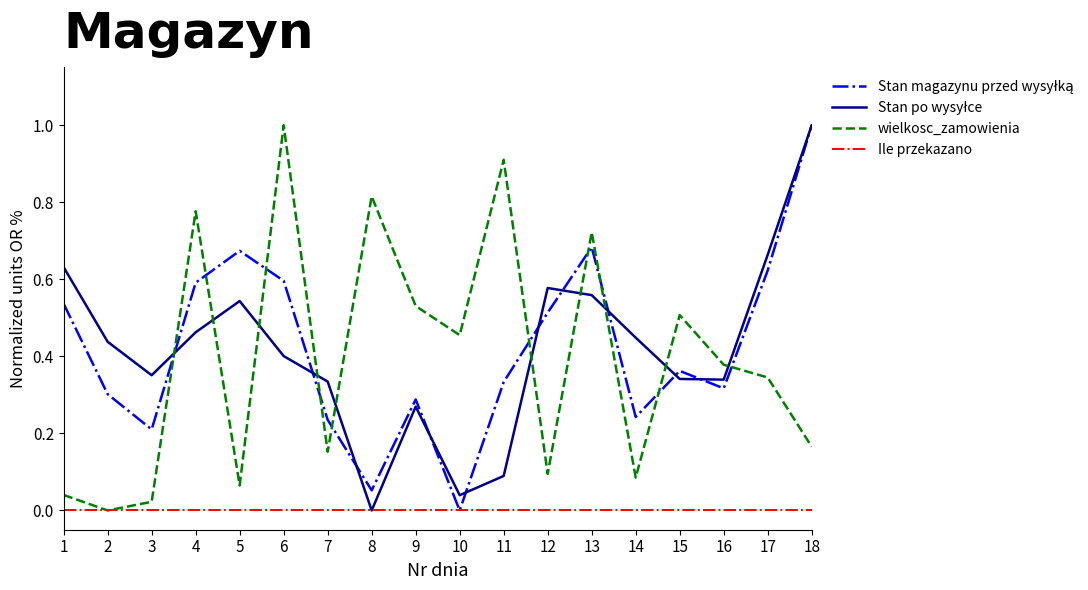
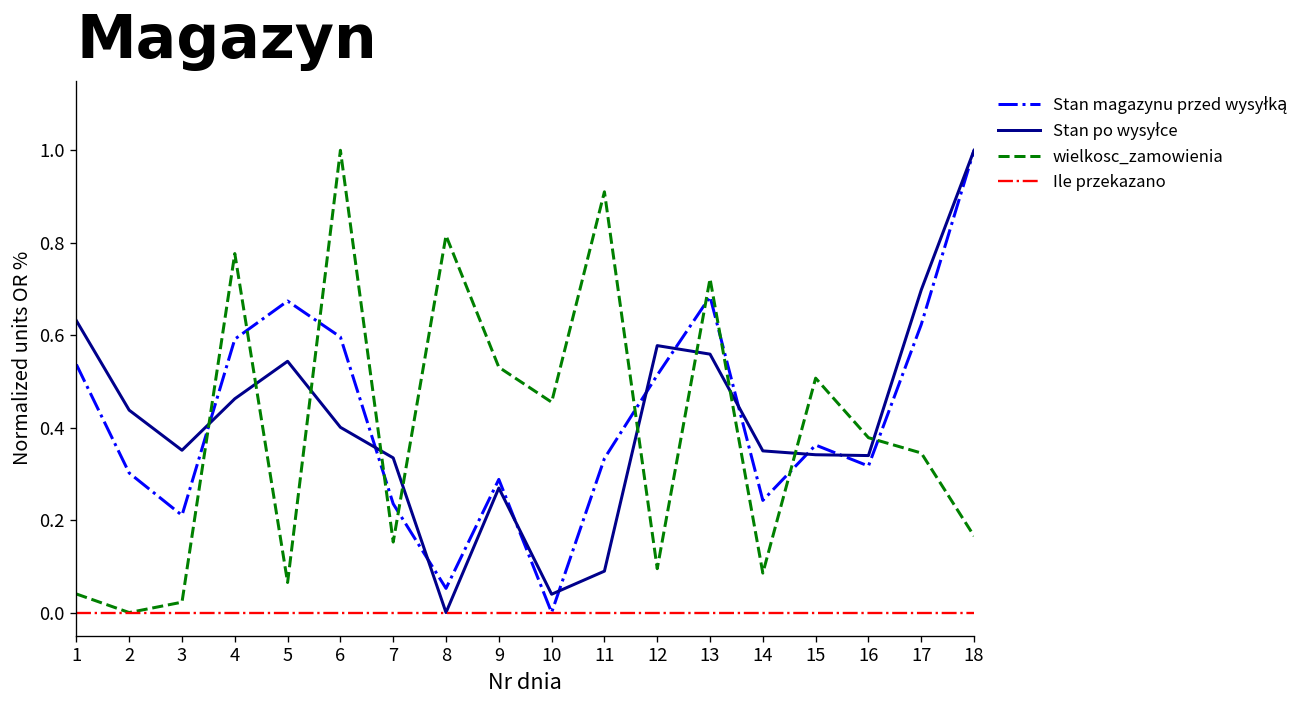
  {
    "Stan magazynu przed wysyłką": {
      "1": 0.54,
      "2": 0.30,
      "3": 0.21,
      "4": 0.59,
      "5": 0.67,
      "6": 0.60,
      "7": 0.24,
      "8": 0.05,
      "9": 0.29,
      "11": 0.33,
      "12": 0.51,
      "13": 0.68,
      "14": 0.24,
      "15": 0.36,
      "16": 0.32,
      "17": 0.62
    },
    "Stan po wysyłce": {
      "1": 0.63,
      "2": 0.44,
      "3": 0.35,
      "4": 0.46,
      "5": 0.54,
      "6": 0.40,
      "7": 0.33,
      "9": 0.27,
      "10": 0.04,
      "11": 0.09,
      "12": 0.58,
      "13": 0.56,
-     "14": 0.45,
+     "14": 0.35,
      "15": 0.34,
      "16": 0.34,
-     "17": 0.66
+     "17": 0.70
    },
    "wielkosc_zamowienia": {
      "1": 0.04,
      "3": 0.02,
      "4": 0.78,
      "5": 0.07,
      "6": 1.00,
      "7": 0.15,
      "8": 0.82,
      "9": 0.53,
      "10": 0.46,
      "11": 0.91,
      "12": 0.09,
      "13": 0.72,
      "14": 0.09,
      "15": 0.51,
      "16": 0.38,
      "17": 0.35,
      "18": 0.17
    },
    "Ile przekazano": {
      "1": 0.00,
      "3": 0.00,
      "4": 0.00,
      "5": 0.00,
      "6": 0.00,
      "7": 0.00,
      "9": 0.00,
      "11": 0.00,
      "12": 0.00,
      "13": 0.00,
      "14": 0.00,
      "15": 0.00,
      "16": 0.00,
      "17": 0.00,
      "18": 0.00
    }
  }
